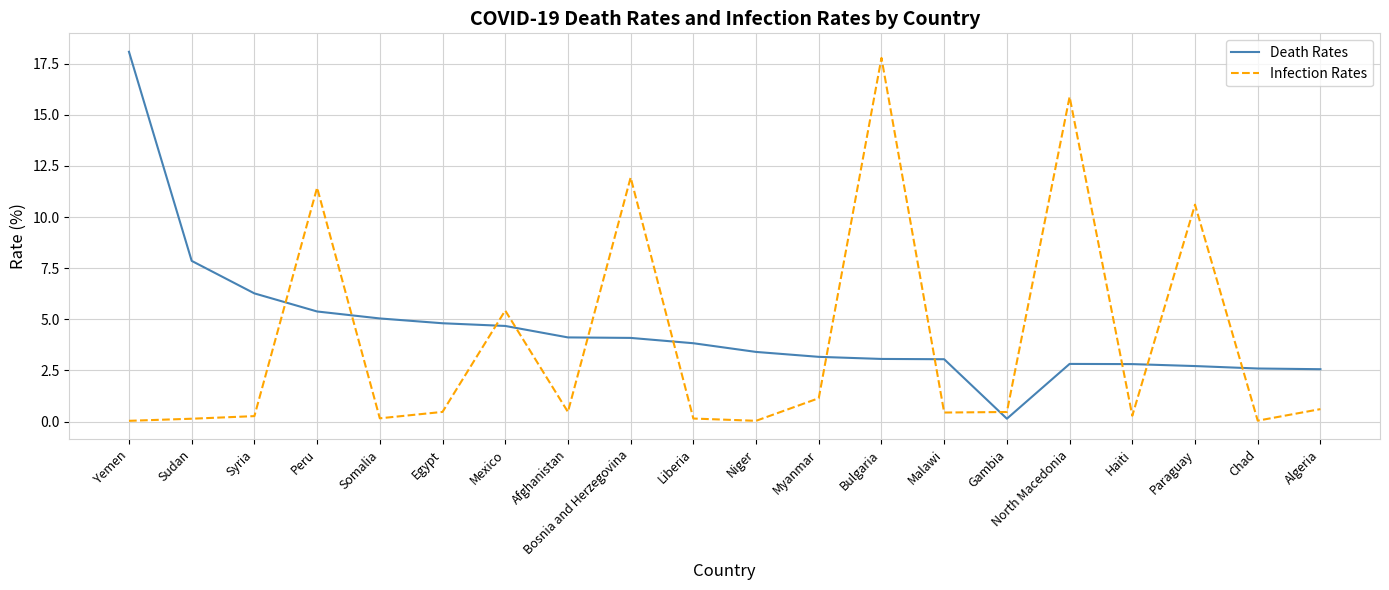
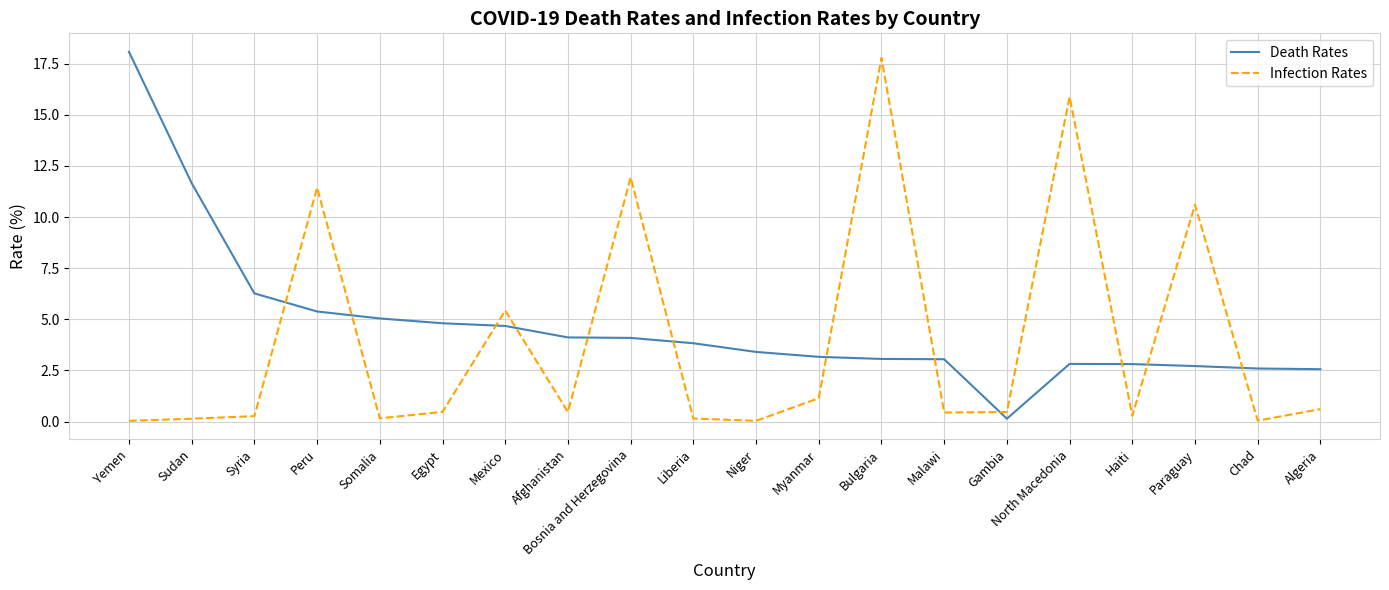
  {
    "Death Rates": {
      "Yemen": 18.1,
-     "Sudan": 7.9,
+     "Sudan": 11.7,
      "Syria": 6.3,
      "Peru": 5.4,
      "Somalia": 5.0,
      "Egypt": 4.8,
      "Mexico": 4.7,
      "Afghanistan": 4.1,
      "Bosnia and Herzegovina": 4.1,
      "Liberia": 3.8,
      "Niger": 3.4,
      "Myanmar": 3.2,
      "Bulgaria": 3.1,
      "Malawi": 3.0,
      "Gambia": 0.1,
      "North Macedonia": 2.8,
      "Haiti": 2.8,
      "Paraguay": 2.7,
      "Chad": 2.6,
      "Algeria": 2.6
    },
    "Infection Rates": {
      "Yemen": 0.0,
      "Sudan": 0.1,
      "Syria": 0.3,
      "Peru": 11.4,
      "Somalia": 0.2,
      "Egypt": 0.5,
      "Mexico": 5.4,
      "Afghanistan": 0.5,
      "Bosnia and Herzegovina": 11.9,
      "Liberia": 0.1,
      "Niger": 0.0,
      "Myanmar": 1.1,
      "Bulgaria": 17.8,
      "Malawi": 0.4,
      "Gambia": 0.5,
      "North Macedonia": 15.9,
      "Haiti": 0.3,
      "Paraguay": 10.6,
      "Chad": 0.0,
      "Algeria": 0.6
    }
  }
